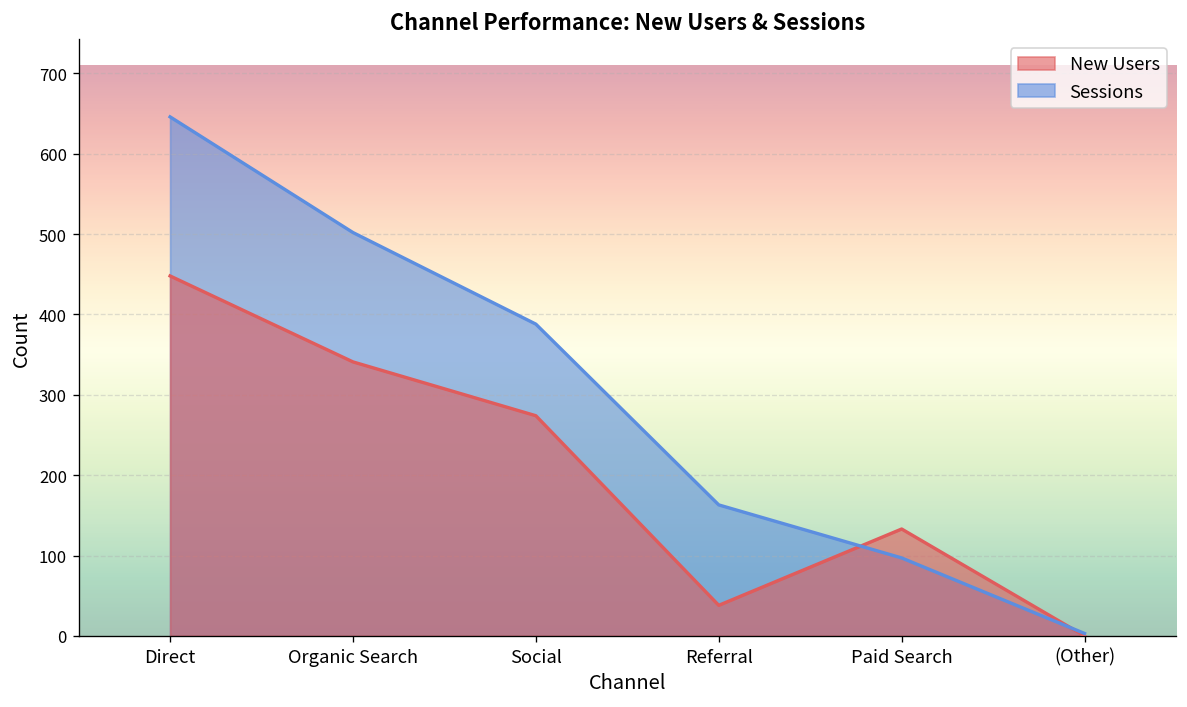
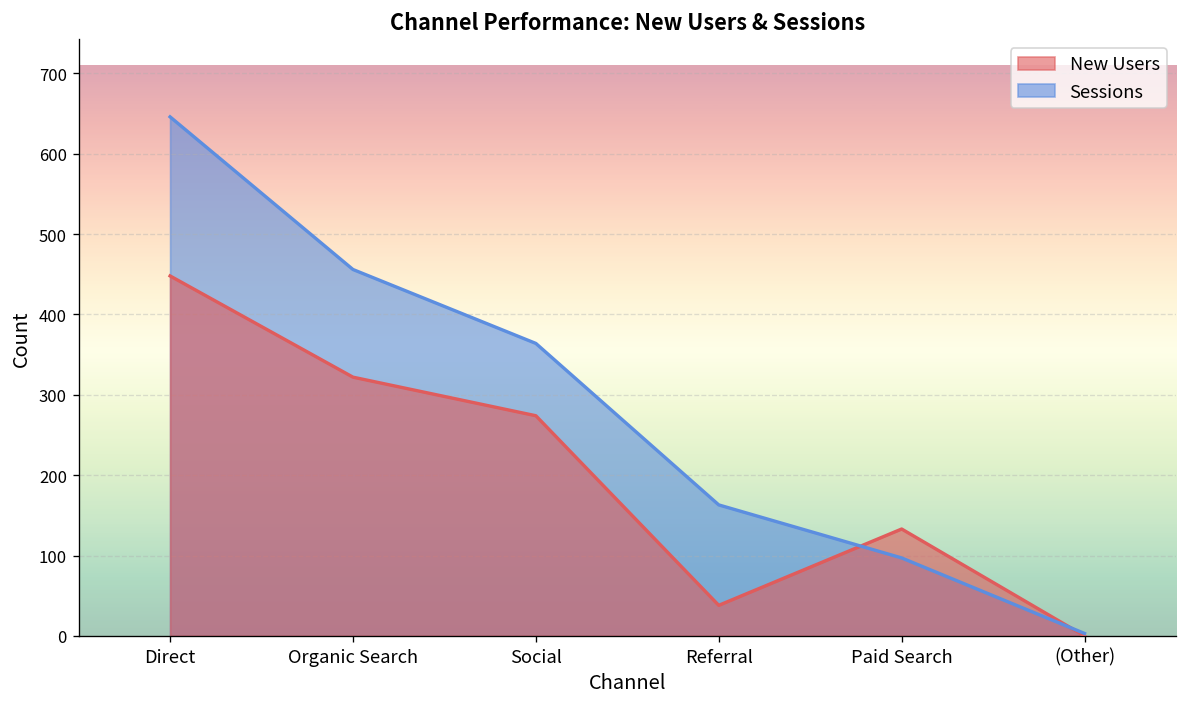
  {
    "New Users": {
      "Direct": 450,
-     "Organic Search": 340,
+     "Organic Search": 320,
      "Social": 270,
      "Referral": 40,
      "Paid Search": 130
    },
    "Sessions": {
      "Direct": 650,
-     "Organic Search": 500,
-     "Social": 390,
+     "Organic Search": 460,
+     "Social": 360,
      "Referral": 160,
      "Paid Search": 100
    }
  }
